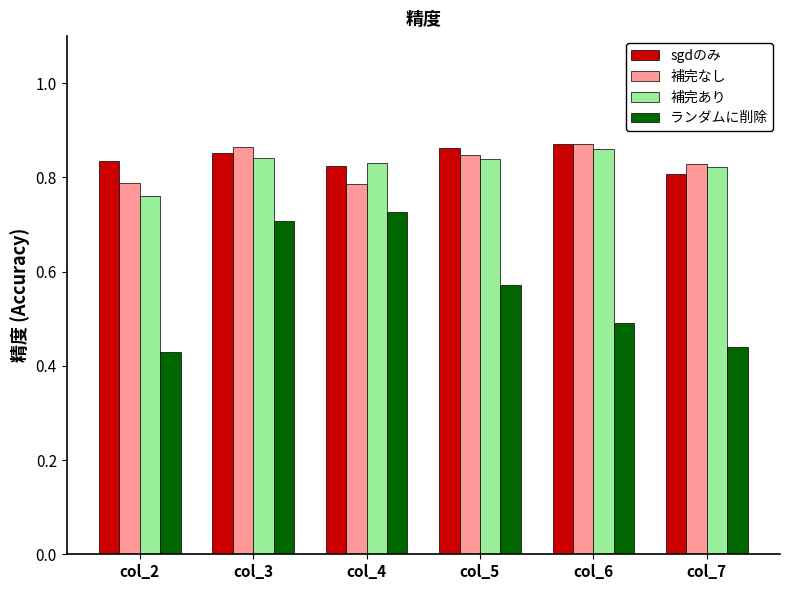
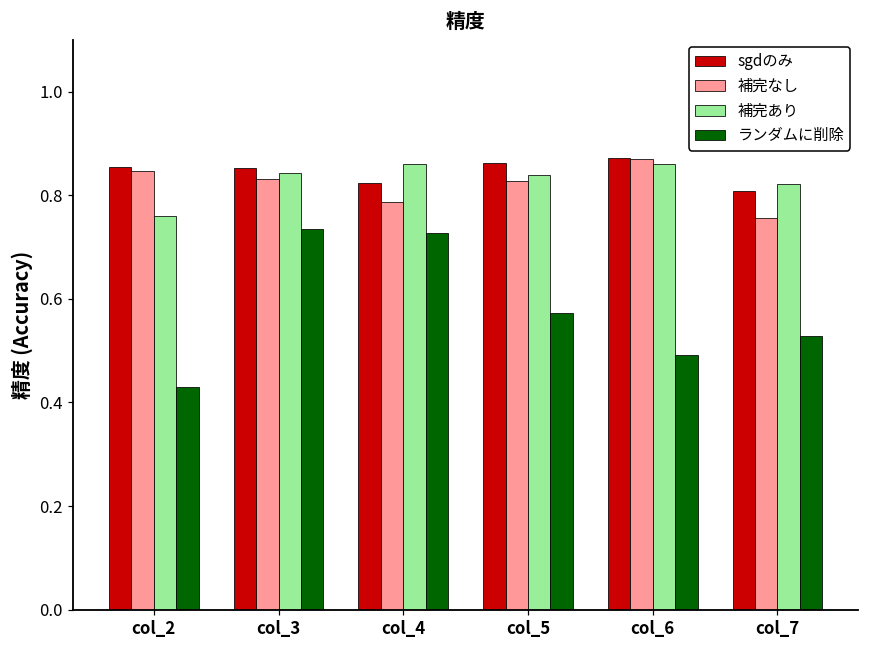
  {
    "sgdのみ": {
-     "col_2": 0.83,
+     "col_2": 0.85,
      "col_3": 0.85,
      "col_4": 0.82,
      "col_5": 0.86,
      "col_6": 0.87,
      "col_7": 0.81
    },
    "補完なし": {
-     "col_2": 0.79,
-     "col_3": 0.86,
+     "col_2": 0.85,
+     "col_3": 0.83,
      "col_4": 0.79,
-     "col_5": 0.85,
+     "col_5": 0.83,
      "col_6": 0.87,
-     "col_7": 0.83
+     "col_7": 0.76
    },
    "補完あり": {
      "col_2": 0.76,
      "col_3": 0.84,
-     "col_4": 0.83,
+     "col_4": 0.86,
      "col_5": 0.84,
      "col_6": 0.86,
      "col_7": 0.82
    },
    "ランダムに削除": {
      "col_2": 0.43,
-     "col_3": 0.71,
+     "col_3": 0.73,
      "col_4": 0.73,
      "col_5": 0.57,
      "col_6": 0.49,
-     "col_7": 0.44
+     "col_7": 0.53
    }
  }
